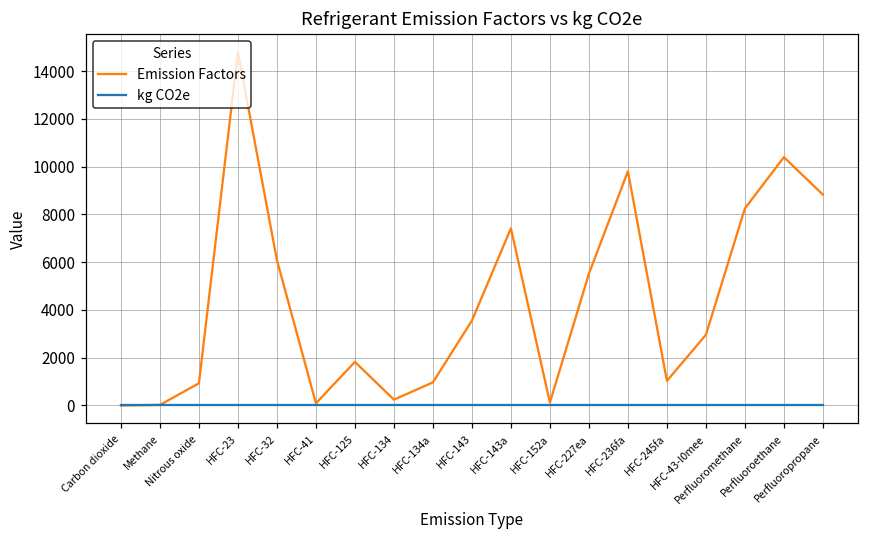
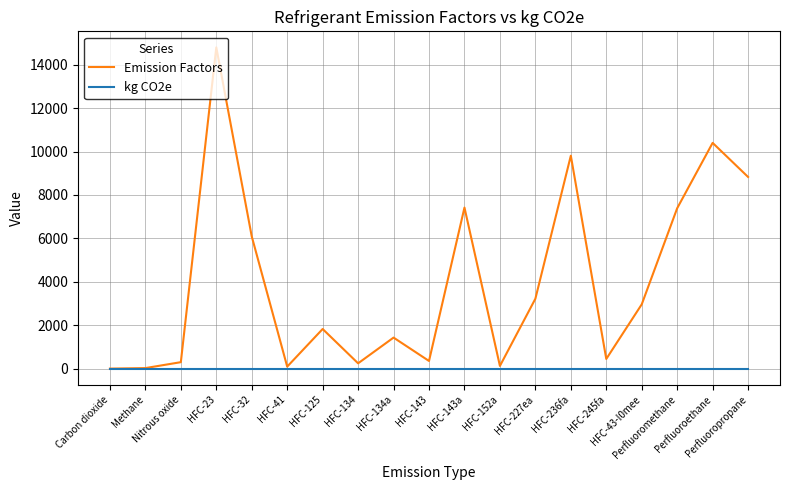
  {
    "Emission Factors": {
-     "Nitrous oxide": 900,
+     "Nitrous oxide": 300,
      "HFC-32": 6100,
      "HFC-125": 1800,
      "HFC-134": 200,
-     "HFC-134a": 1000,
-     "HFC-143": 3600,
+     "HFC-134a": 1400,
+     "HFC-143": 400,
      "HFC-143a": 7400,
      "HFC-152a": 100,
-     "HFC-227ea": 5500,
+     "HFC-227ea": 3200,
      "HFC-236fa": 9800,
-     "HFC-245fa": 1000,
+     "HFC-245fa": 400,
      "HFC-43-I0mee": 3000,
-     "Perfluoromethane": 8300,
+     "Perfluoromethane": 7400,
      "Perfluoroethane": 10400,
      "Perfluoropropane": 8800
    },
    "kg CO2e": {
      "Nitrous oxide": 0,
      "HFC-23": 0,
      "HFC-32": 0,
      "HFC-125": 0,
      "HFC-134": 0,
      "HFC-134a": 0,
      "HFC-143": 0,
      "HFC-143a": 0,
      "HFC-152a": 0,
      "HFC-227ea": 0,
      "HFC-236fa": 0,
      "HFC-245fa": 0,
      "HFC-43-I0mee": 0,
      "Perfluoromethane": 0,
      "Perfluoroethane": 0,
      "Perfluoropropane": 0
    }
  }
